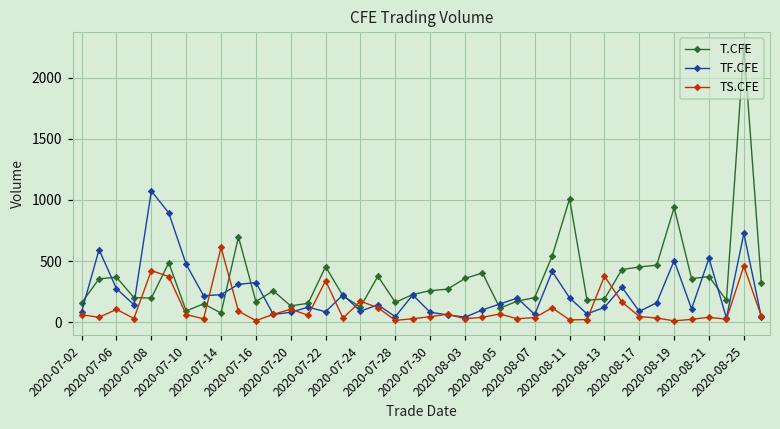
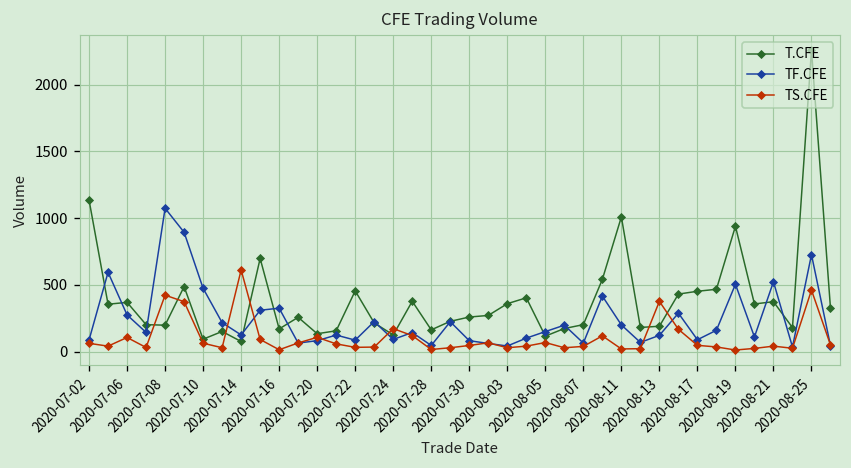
  {
    "T.CFE": {
-     "2020-07-02": 160,
+     "2020-07-02": 1140,
      "2020-07-06": 370,
      "2020-07-08": 200,
      "2020-07-10": 90,
      "2020-07-14": 80,
      "2020-07-16": 170,
      "2020-07-20": 130,
      "2020-07-22": 460,
      "2020-07-24": 130,
      "2020-07-28": 160,
      "2020-07-30": 260,
      "2020-08-03": 360,
      "2020-08-05": 120,
      "2020-08-07": 200,
      "2020-08-11": 1010,
      "2020-08-13": 190,
      "2020-08-17": 450,
      "2020-08-19": 940,
      "2020-08-21": 370
    },
    "TF.CFE": {
      "2020-07-02": 90,
      "2020-07-06": 280,
      "2020-07-08": 1070,
      "2020-07-10": 470,
-     "2020-07-14": 230,
+     "2020-07-14": 130,
      "2020-07-16": 330,
      "2020-07-20": 80,
      "2020-07-22": 90,
      "2020-07-24": 90,
      "2020-07-28": 50,
      "2020-07-30": 80,
      "2020-08-05": 150,
      "2020-08-07": 60,
      "2020-08-11": 200,
      "2020-08-13": 120,
      "2020-08-17": 90,
      "2020-08-19": 500,
      "2020-08-21": 520,
      "2020-08-25": 730
    },
    "TS.CFE": {
      "2020-07-02": 60,
      "2020-07-06": 110,
      "2020-07-08": 420,
      "2020-07-10": 60,
      "2020-07-14": 610,
      "2020-07-16": 10,
      "2020-07-20": 110,
-     "2020-07-22": 340,
+     "2020-07-22": 30,
      "2020-07-24": 170,
      "2020-07-28": 20,
      "2020-07-30": 50,
      "2020-08-05": 70,
      "2020-08-07": 40,
      "2020-08-11": 20,
      "2020-08-13": 380,
      "2020-08-17": 50,
      "2020-08-19": 10,
      "2020-08-21": 40,
      "2020-08-25": 460
    }
  }
